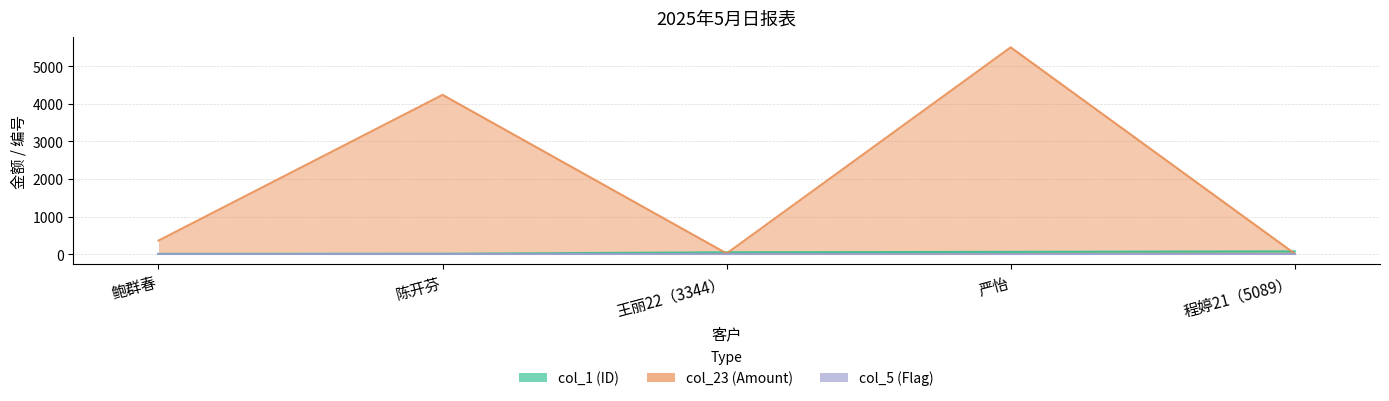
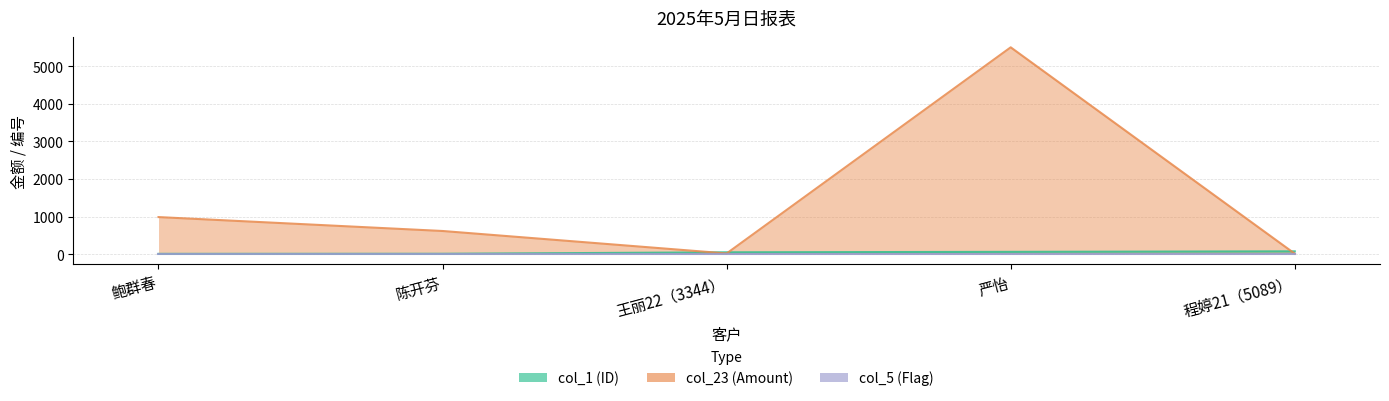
  {
    "col_23 (Amount)": {
-     "鲍群春": 400,
-     "陈开芬": 4200,
+     "鲍群春": 1000,
+     "陈开芬": 600,
      "严怡": 5500
    }
  }
